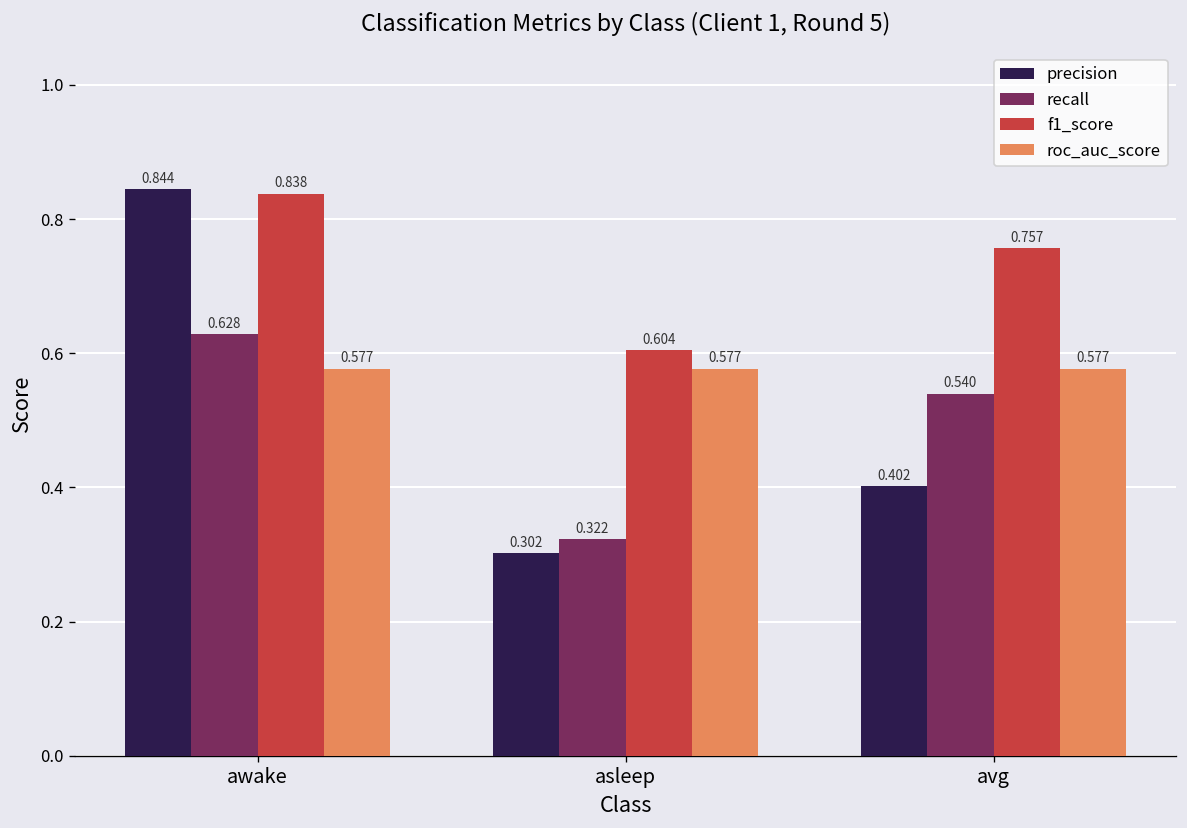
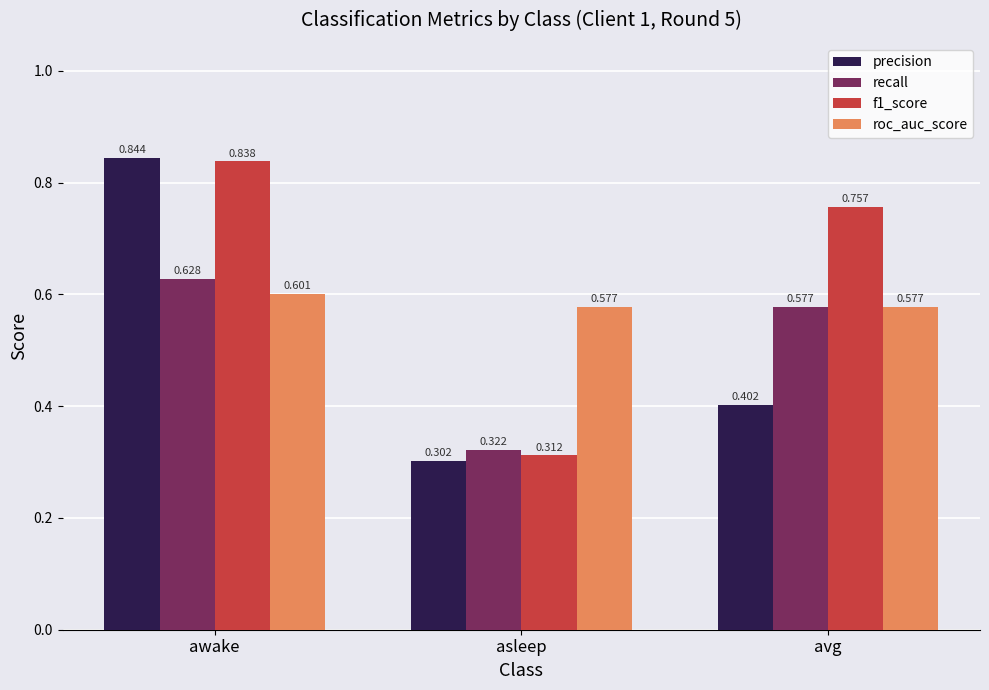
  {
    "precision": {
      "awake": 0.844,
      "asleep": 0.302,
      "avg": 0.402
    },
    "recall": {
      "awake": 0.628,
      "asleep": 0.322,
-     "avg": 0.540
+     "avg": 0.577
    },
    "f1_score": {
      "awake": 0.838,
-     "asleep": 0.604,
+     "asleep": 0.312,
      "avg": 0.757
    },
    "roc_auc_score": {
-     "awake": 0.577,
+     "awake": 0.601,
      "asleep": 0.577,
      "avg": 0.577
    }
  }
